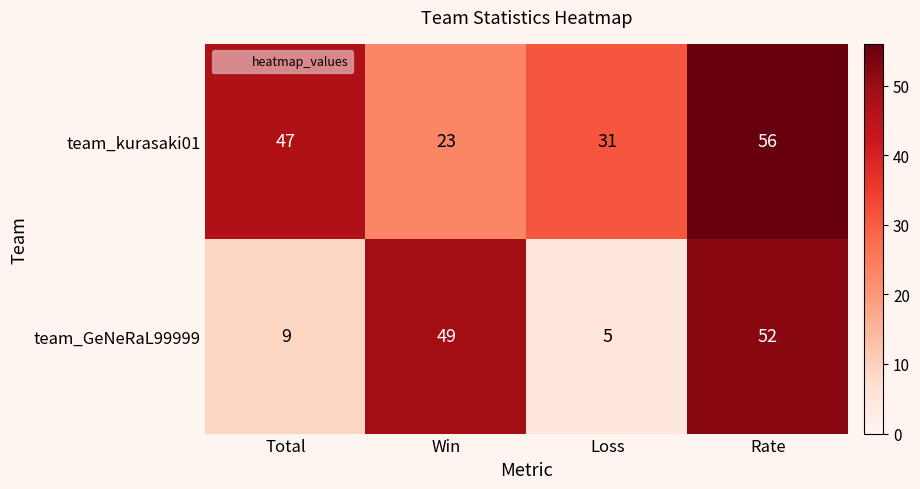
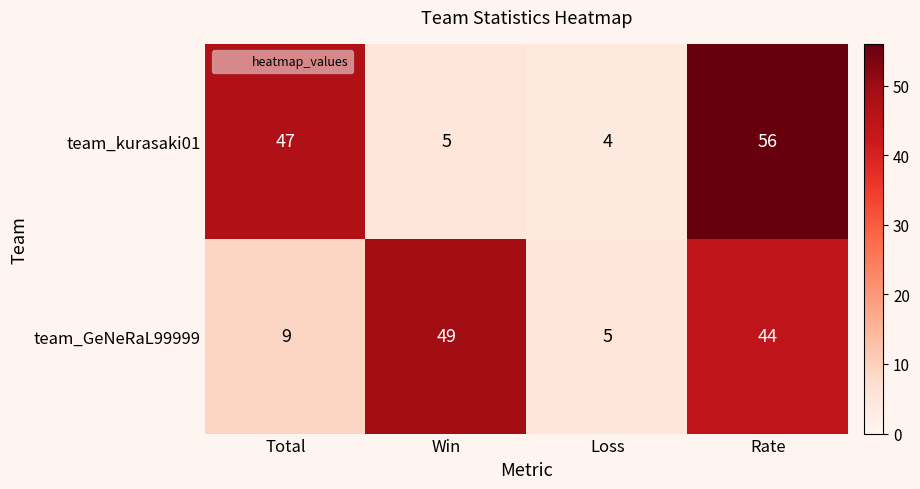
  {
    "team_kurasaki01": {
      "Total": 47,
-     "Win": 23,
-     "Loss": 31,
+     "Win": 5,
+     "Loss": 4,
      "Rate": 56
    },
    "team_GeNeRaL99999": {
      "Total": 9,
      "Win": 49,
      "Loss": 5,
-     "Rate": 52
+     "Rate": 44
    }
  }
